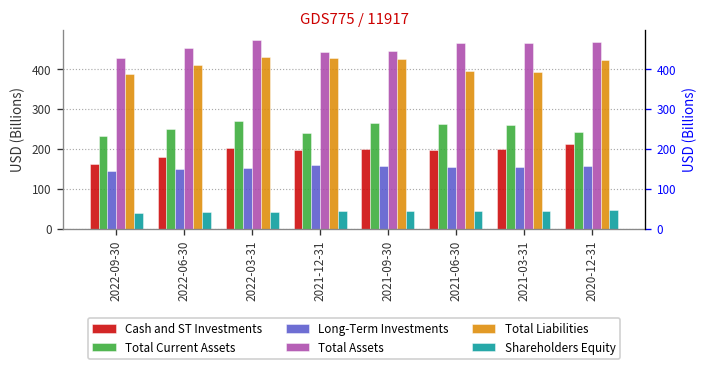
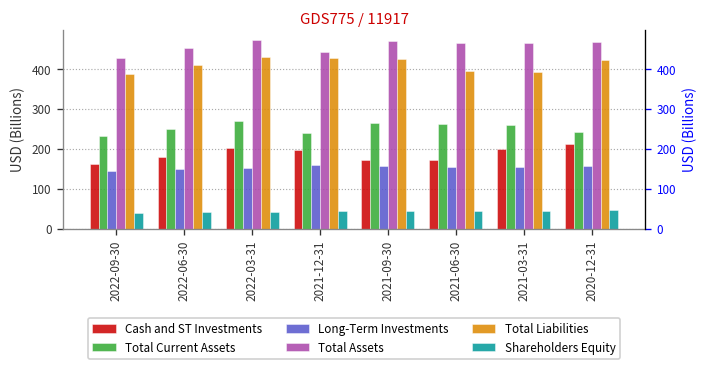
  {
    "Cash and ST Investments": {
      "2022-09-30": 160,
      "2022-06-30": 180,
      "2022-03-31": 200,
      "2021-12-31": 200,
-     "2021-09-30": 200,
-     "2021-06-30": 200,
+     "2021-09-30": 170,
+     "2021-06-30": 170,
      "2021-03-31": 200,
      "2020-12-31": 210
    },
    "Total Current Assets": {
      "2022-09-30": 230,
      "2022-06-30": 250,
      "2022-03-31": 270,
      "2021-12-31": 240,
      "2021-09-30": 260,
      "2021-06-30": 260,
      "2021-03-31": 260,
      "2020-12-31": 240
    },
    "Long-Term Investments": {
      "2022-09-30": 140,
      "2022-06-30": 150,
      "2022-03-31": 150,
      "2021-12-31": 160,
      "2021-09-30": 160,
      "2021-06-30": 160,
      "2021-03-31": 160,
      "2020-12-31": 160
    },
    "Total Assets": {
      "2022-09-30": 430,
      "2022-06-30": 450,
      "2022-03-31": 470,
      "2021-12-31": 440,
-     "2021-09-30": 440,
+     "2021-09-30": 470,
      "2021-06-30": 470,
      "2021-03-31": 460,
      "2020-12-31": 470
    },
    "Total Liabilities": {
      "2022-09-30": 390,
      "2022-06-30": 410,
      "2022-03-31": 430,
      "2021-12-31": 430,
      "2021-09-30": 430,
      "2021-06-30": 400,
      "2021-03-31": 390,
      "2020-12-31": 420
    },
    "Shareholders Equity": {
      "2022-09-30": 40,
      "2022-06-30": 40,
      "2022-03-31": 40,
      "2021-12-31": 40,
      "2021-09-30": 40,
      "2021-06-30": 50,
      "2021-03-31": 50,
      "2020-12-31": 50
    }
  }
